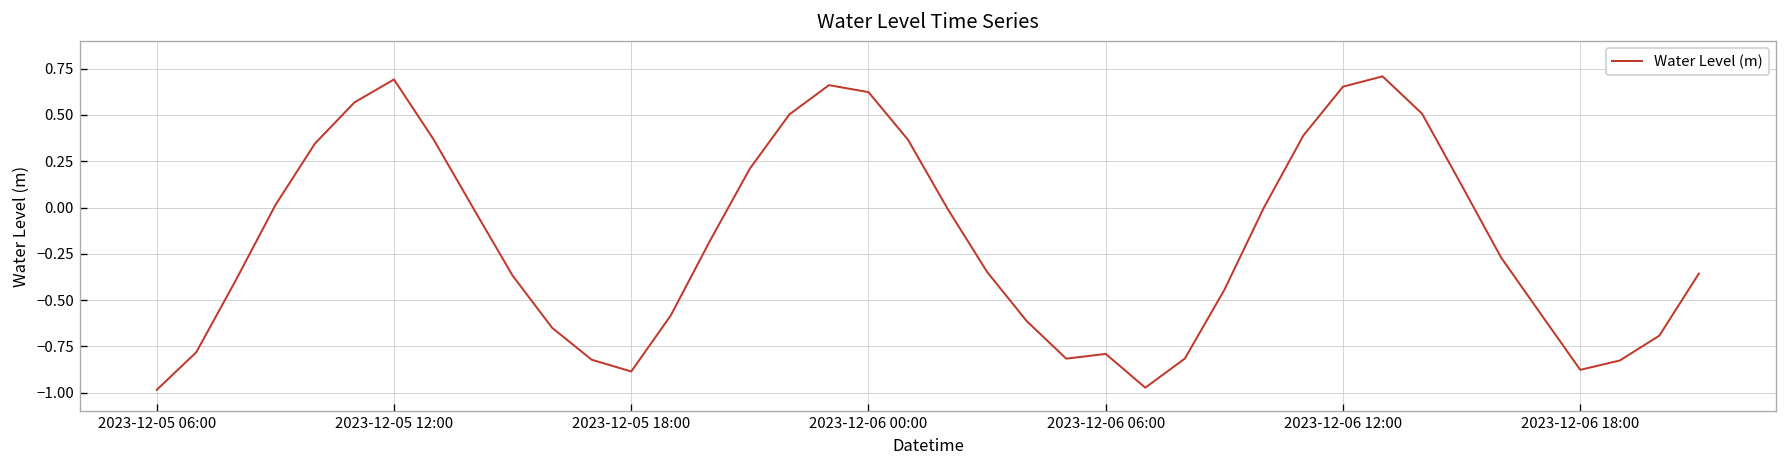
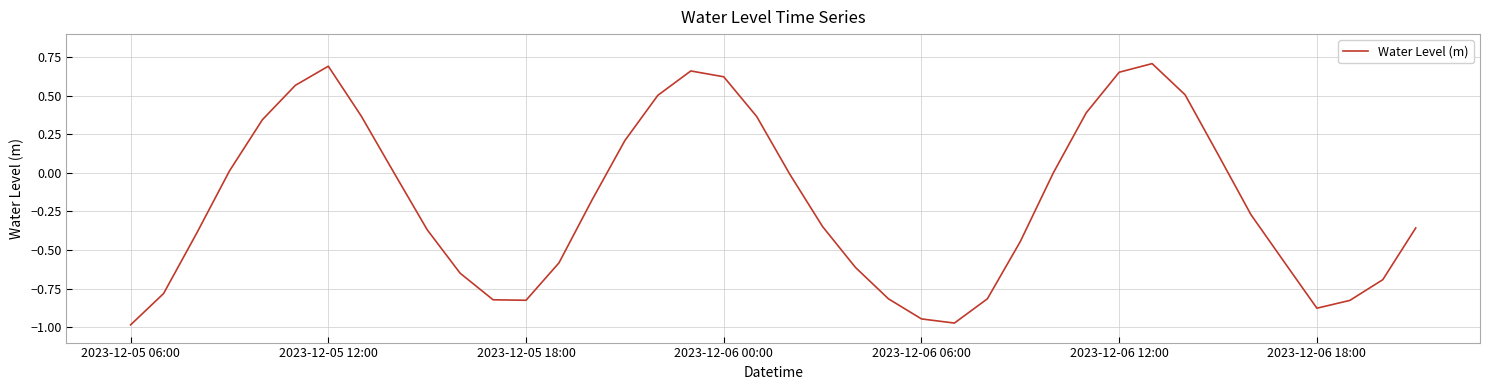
  {
    "2023-12-05 06:00": -0.99,
    "2023-12-05 12:00": 0.69,
-   "2023-12-05 18:00": -0.89,
+   "2023-12-05 18:00": -0.83,
    "2023-12-06 00:00": 0.62,
-   "2023-12-06 06:00": -0.79,
+   "2023-12-06 06:00": -0.95,
    "2023-12-06 12:00": 0.65,
    "2023-12-06 18:00": -0.88
  }
